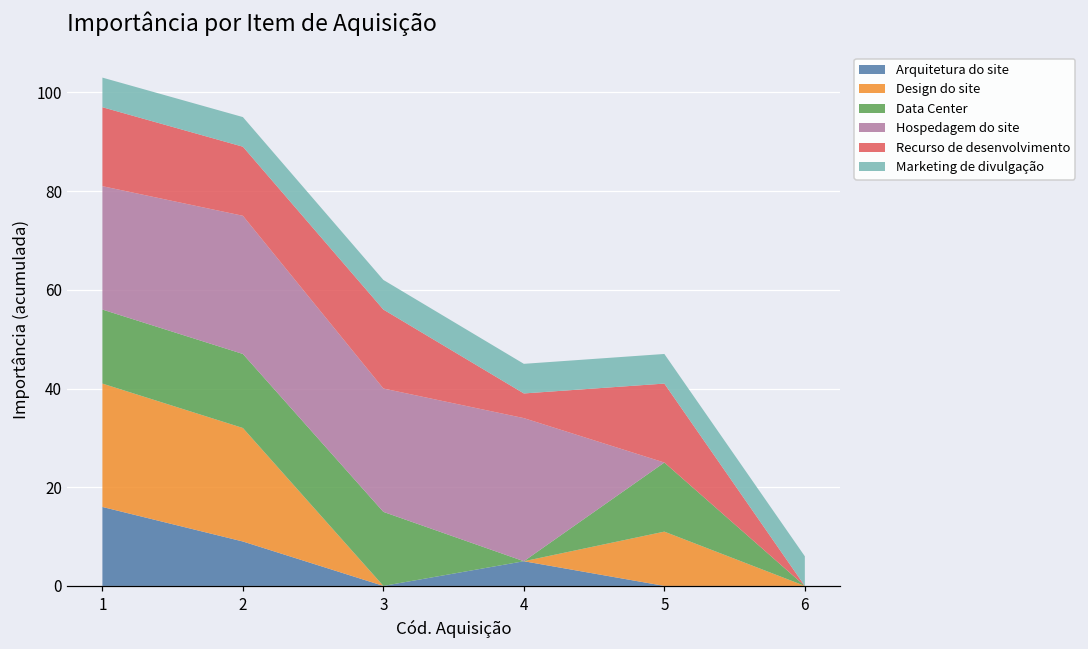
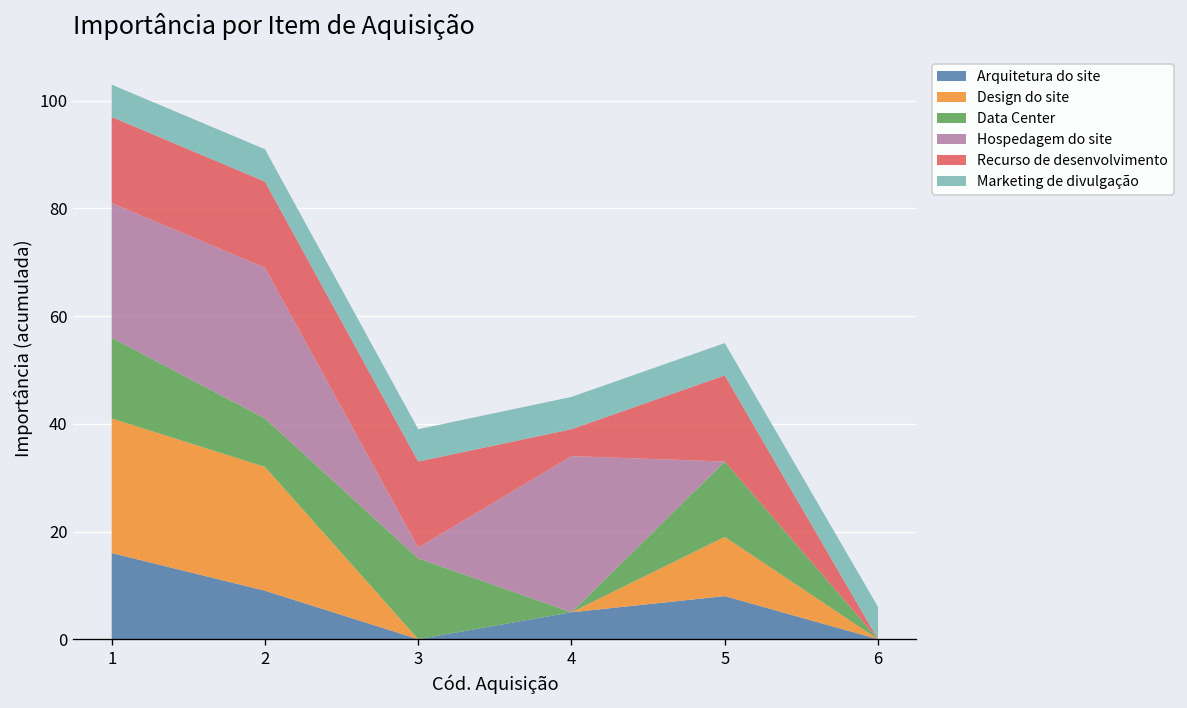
  {
    "Arquitetura do site": {
      "1": 16,
      "2": 9,
-     "5": 0
+     "5": 8
    },
    "Design do site": {
      "1": 25,
      "2": 23,
      "5": 11
    },
    "Data Center": {
      "1": 15,
-     "2": 15,
+     "2": 9,
      "3": 15
    },
    "Hospedagem do site": {
      "1": 25,
      "2": 28,
-     "3": 25,
+     "3": 2,
      "4": 29
    },
    "Recurso de desenvolvimento": {
      "1": 16,
-     "2": 14,
+     "2": 16,
      "3": 16,
      "4": 5,
      "5": 16
    },
    "Marketing de divulgação": {
      "1": 6,
      "2": 6,
      "3": 6,
      "4": 6,
      "5": 6,
      "6": 6
    }
  }
